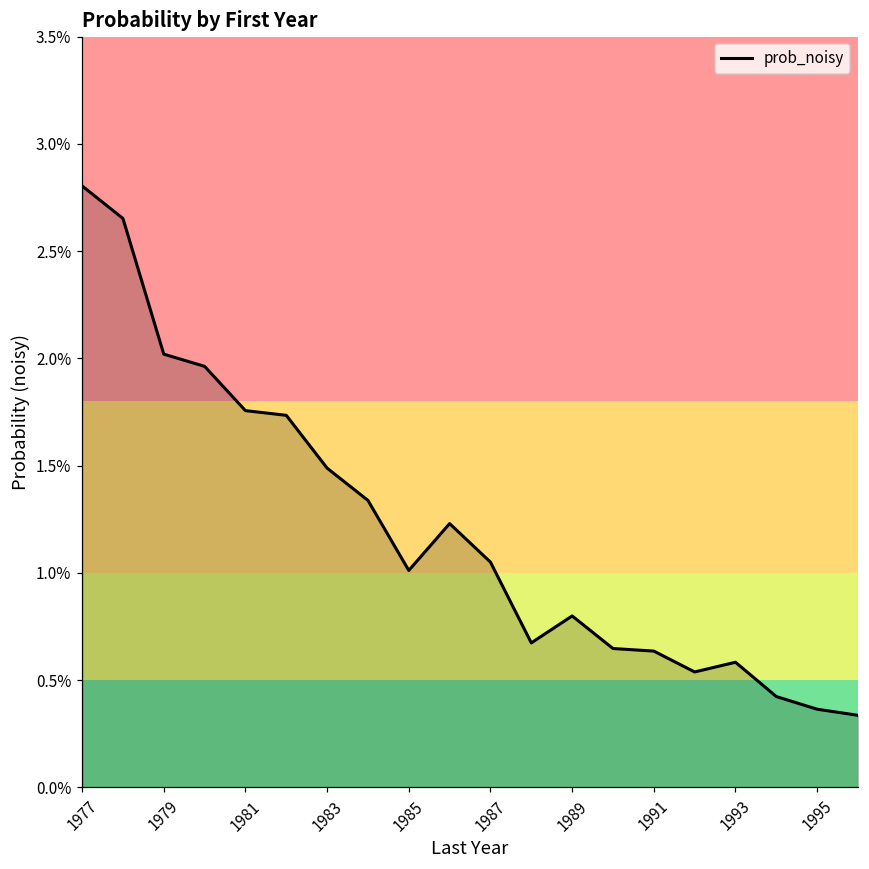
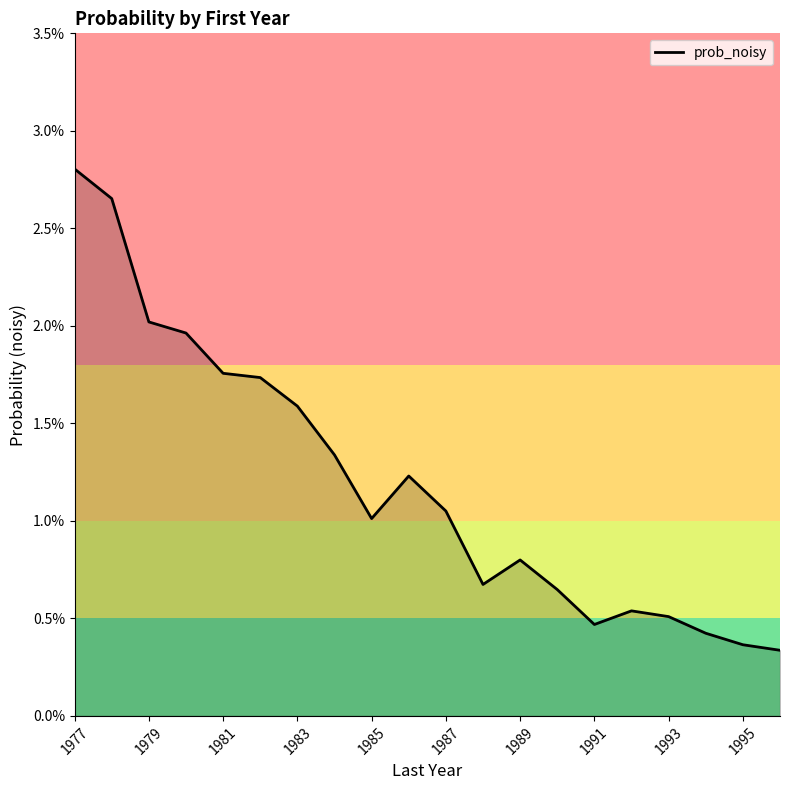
  {
    "1977": "2.80%",
    "1979": "2.02%",
    "1981": "1.76%",
-   "1983": "1.49%",
+   "1983": "1.59%",
    "1985": "1.01%",
    "1987": "1.05%",
    "1989": "0.80%",
-   "1991": "0.64%",
-   "1993": "0.58%",
+   "1991": "0.47%",
+   "1993": "0.51%",
    "1995": "0.36%"
  }
